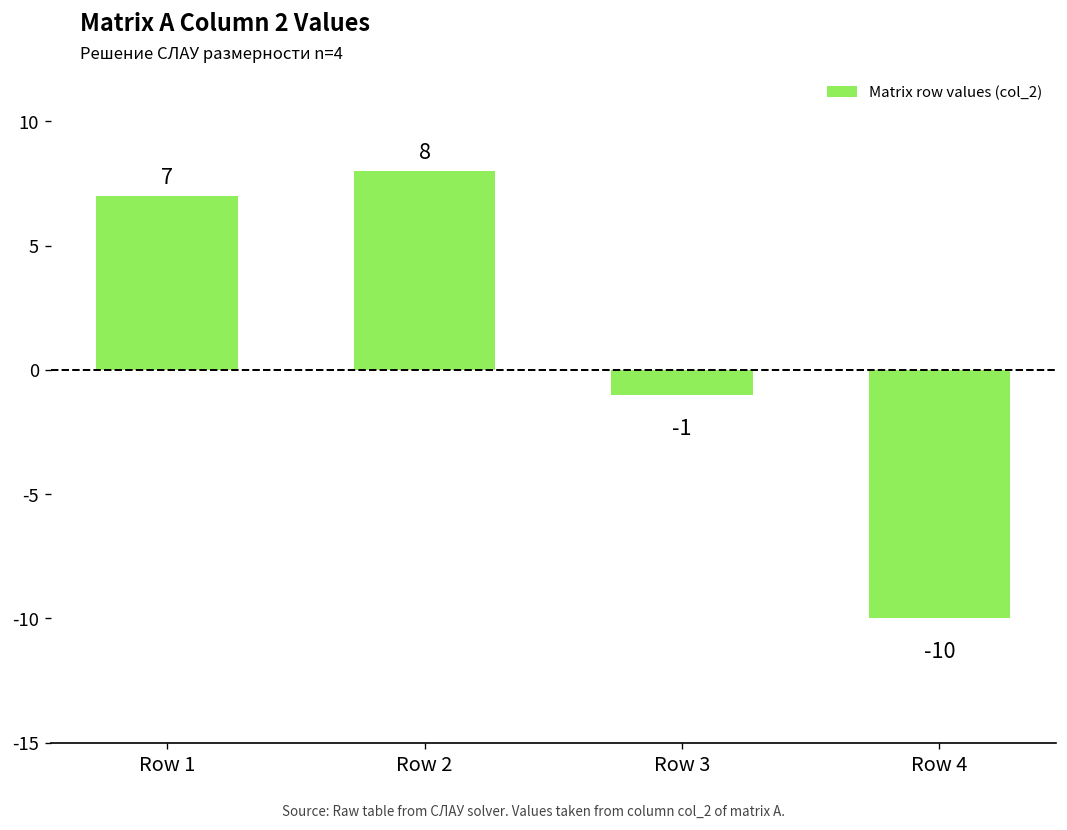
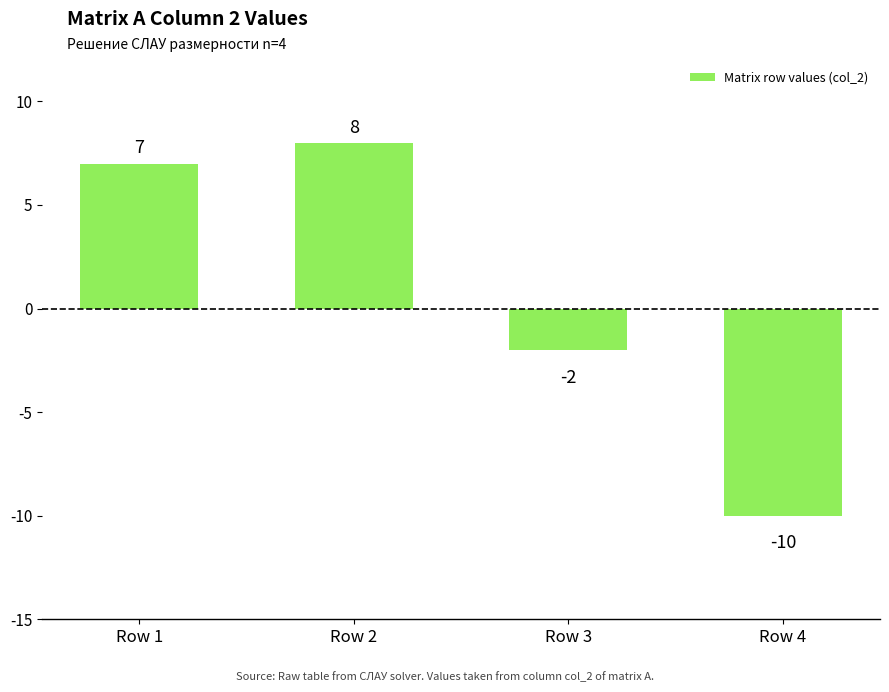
  {
    "Row 1": 7,
    "Row 2": 8,
-   "Row 3": -1,
+   "Row 3": -2,
    "Row 4": -10
  }
